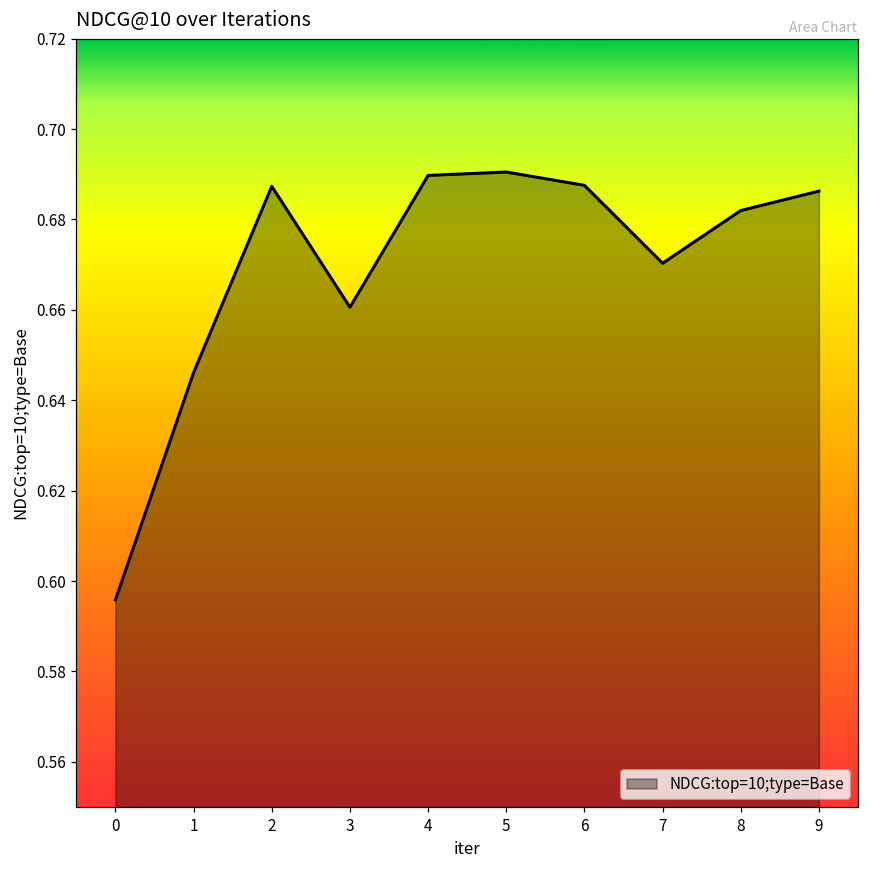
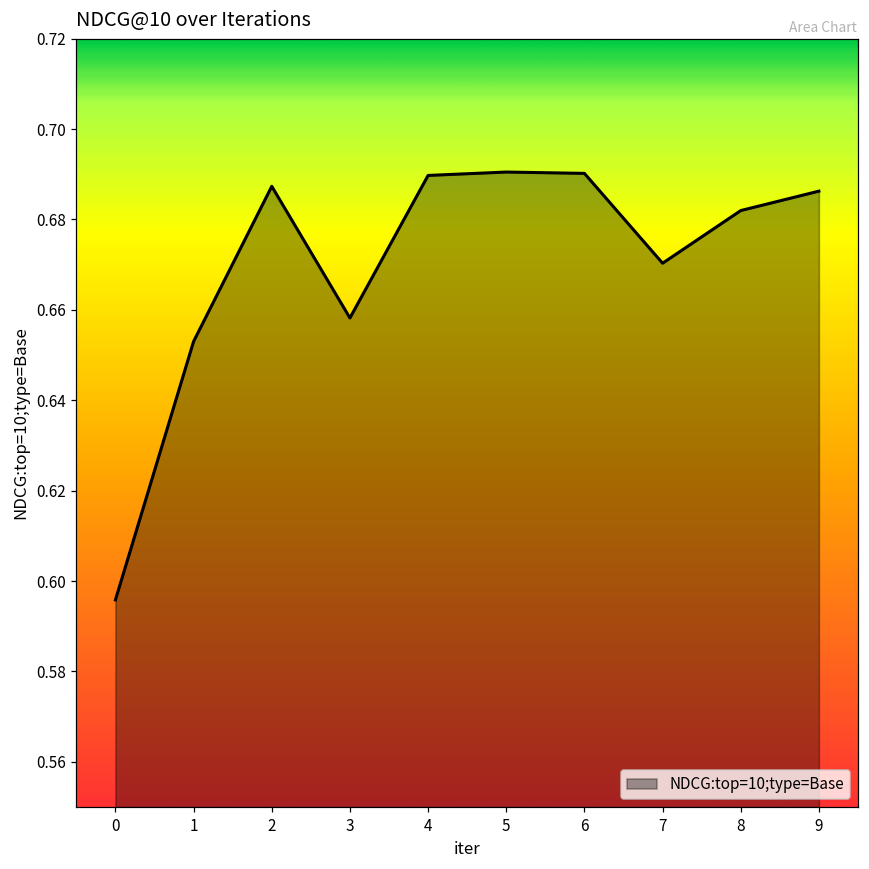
  {
    "0": 0.596,
-   "1": 0.646,
+   "1": 0.653,
    "2": 0.687,
-   "3": 0.661,
+   "3": 0.658,
    "4": 0.690,
    "5": 0.690,
-   "6": 0.688,
+   "6": 0.690,
    "7": 0.670,
    "8": 0.682,
    "9": 0.686
  }
